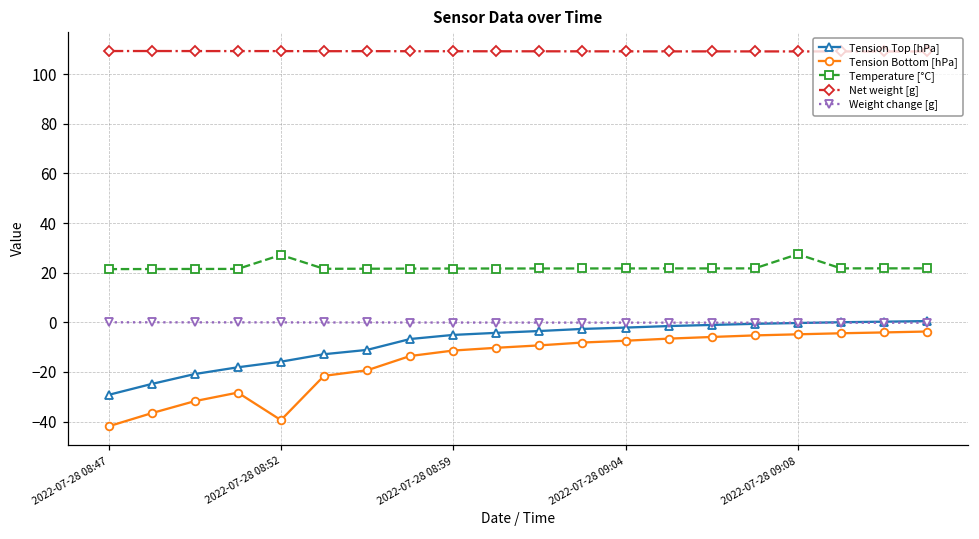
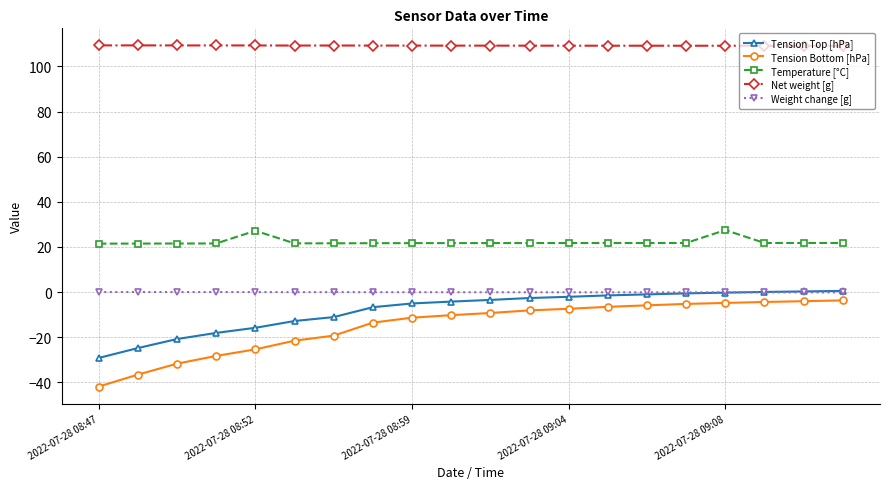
  {
    "Tension Top [hPa]": {
      "2022-07-28 08:47": -29,
      "2022-07-28 08:52": -16,
      "2022-07-28 08:59": -5,
      "2022-07-28 09:04": -2
    },
    "Tension Bottom [hPa]": {
      "2022-07-28 08:47": -42,
-     "2022-07-28 08:52": -39,
+     "2022-07-28 08:52": -25,
      "2022-07-28 08:59": -11,
      "2022-07-28 09:04": -7,
      "2022-07-28 09:08": -5
    },
    "Temperature [°C]": {
      "2022-07-28 08:47": 21,
      "2022-07-28 08:52": 27,
      "2022-07-28 08:59": 22,
      "2022-07-28 09:04": 22,
      "2022-07-28 09:08": 27
    },
    "Net weight [g]": {
      "2022-07-28 08:47": 109,
      "2022-07-28 08:52": 109,
      "2022-07-28 08:59": 109,
      "2022-07-28 09:04": 109,
      "2022-07-28 09:08": 109
    },
    "Weight change [g]": {
      "2022-07-28 08:47": 0,
      "2022-07-28 08:52": 0,
      "2022-07-28 08:59": 0,
      "2022-07-28 09:04": 0
    }
  }
